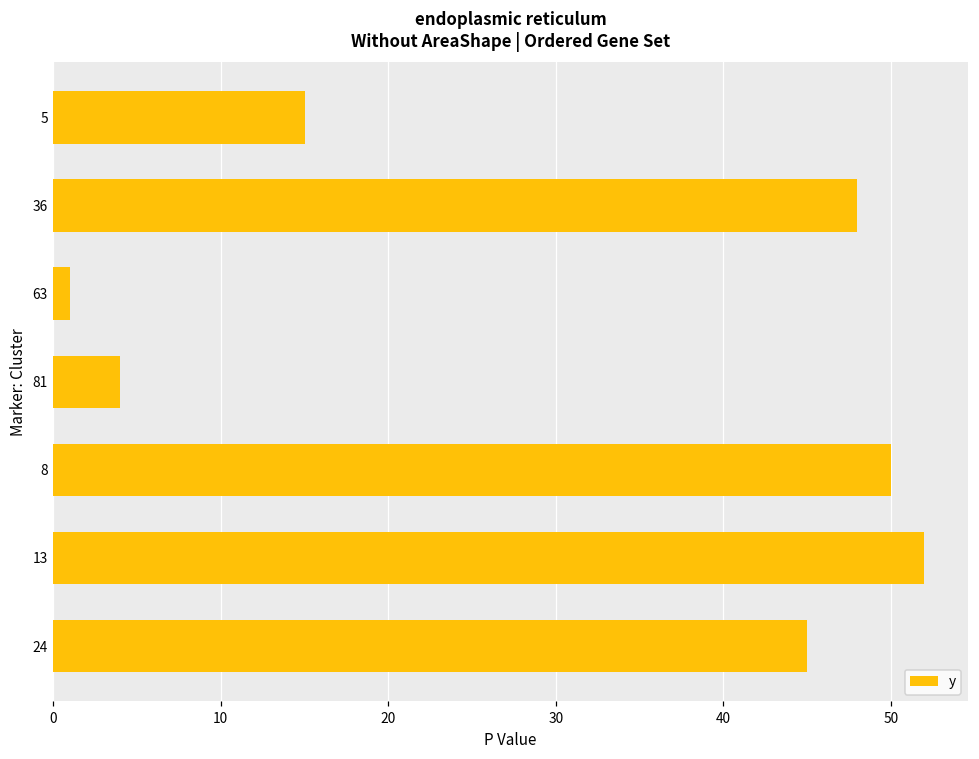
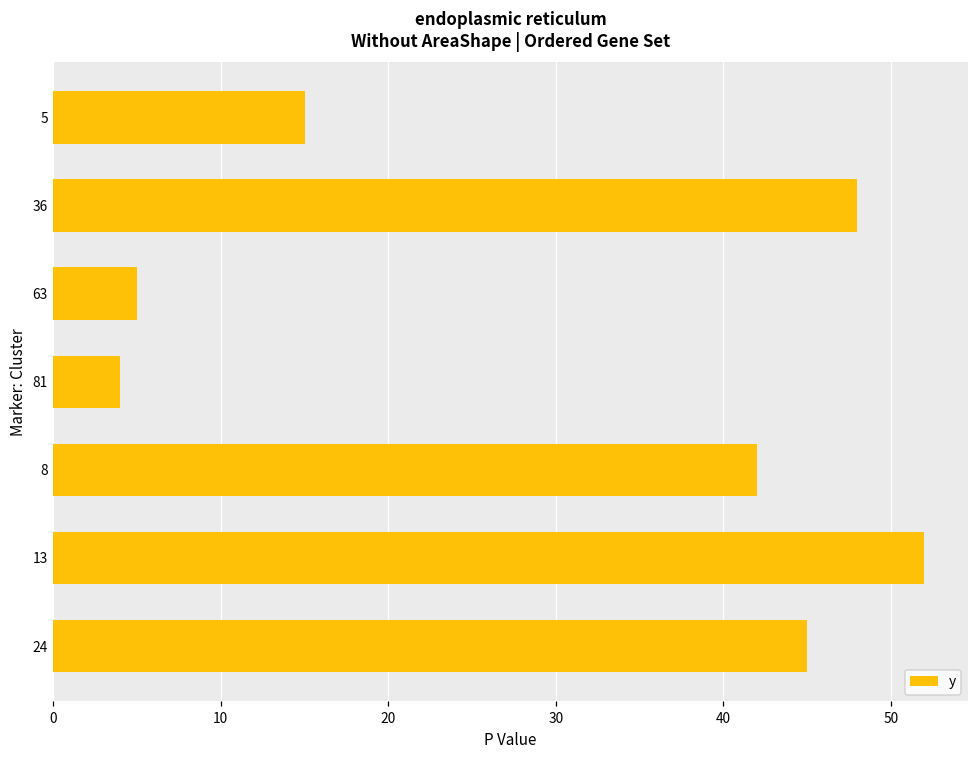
  {
    "5": 15,
    "36": 48,
-   "63": 1,
+   "63": 5,
    "81": 4,
-   "8": 50,
+   "8": 42,
    "13": 52,
    "24": 45
  }
